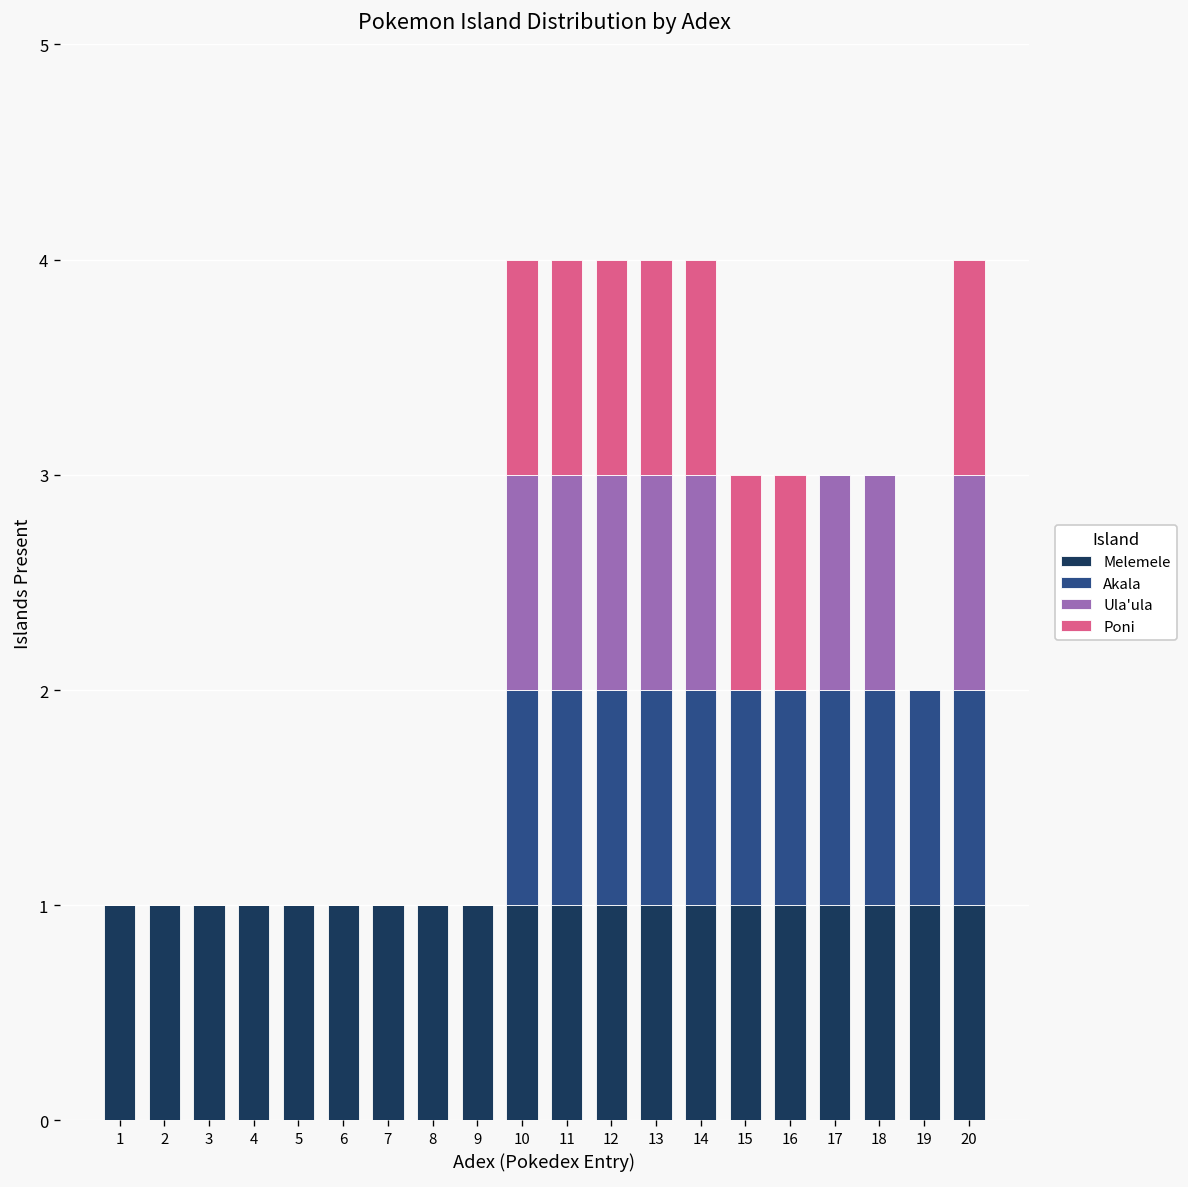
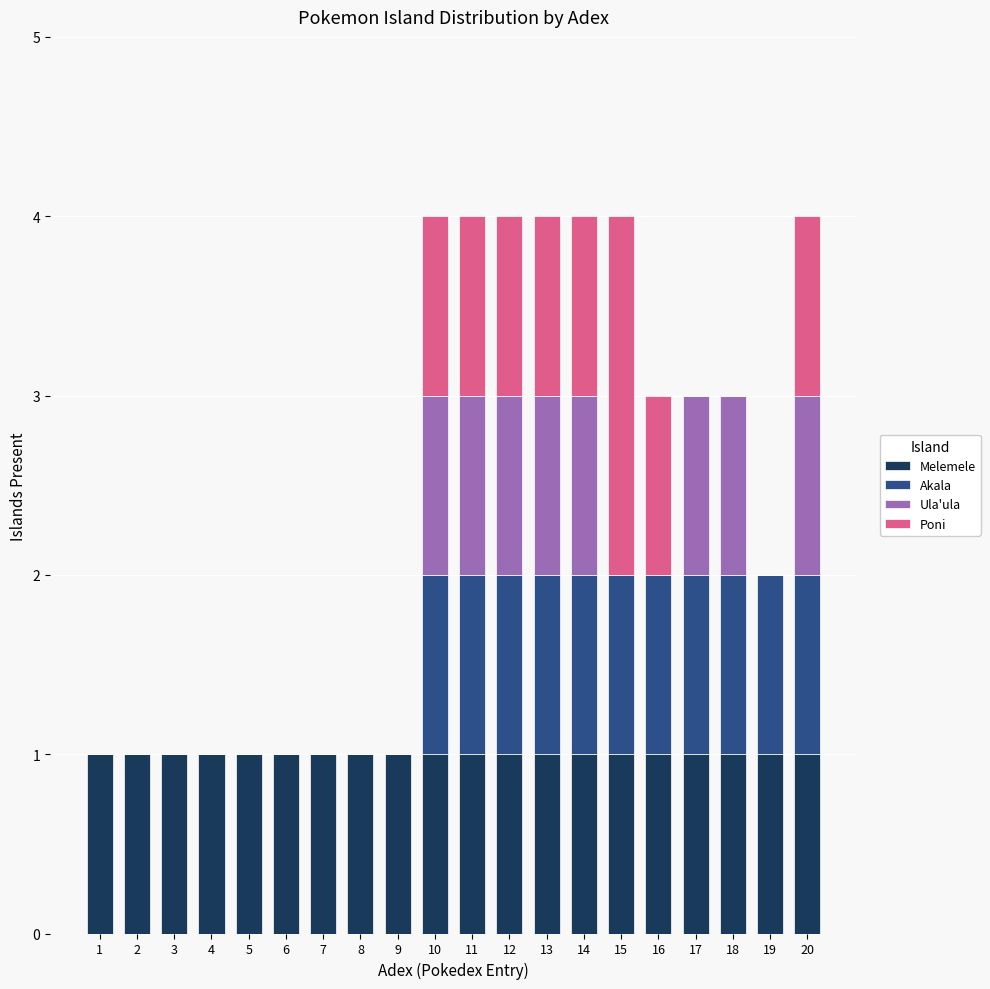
  {
    "Ula'ula": {
      "1": 0,
      "2": 0,
      "3": 0,
      "4": 0,
      "5": 0,
      "6": 0,
      "7": 0,
      "8": 0,
      "9": 0,
      "10": 1,
      "11": 1,
      "12": 1,
      "13": 1,
      "14": 1,
      "15": 0,
      "16": 0,
      "17": 1,
      "18": 1,
      "19": 0,
      "20": 1
    },
    "Poni": {
      "1": 0,
      "2": 0,
      "3": 0,
      "4": 0,
      "5": 0,
      "6": 0,
      "7": 0,
      "8": 0,
      "9": 0,
      "10": 1,
      "11": 1,
      "12": 1,
      "13": 1,
      "14": 1,
-     "15": 1,
+     "15": 2,
      "16": 1,
      "17": 0,
      "18": 0,
      "19": 0,
      "20": 1
    }
  }
